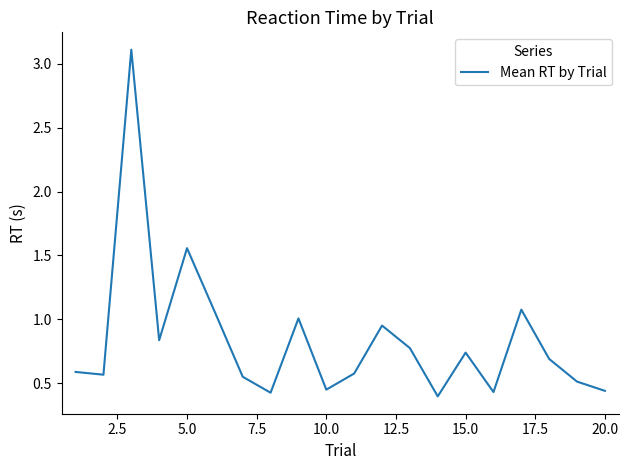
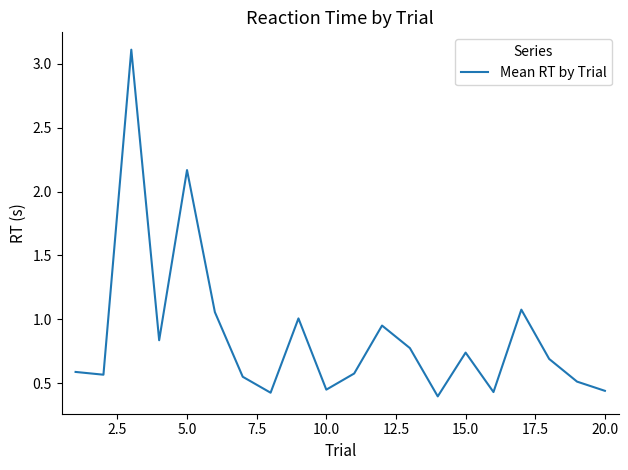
  {
-   "5.0": 1.56,
+   "5.0": 2.17,
    "10.0": 0.45,
    "15.0": 0.74,
    "20.0": 0.44
  }
